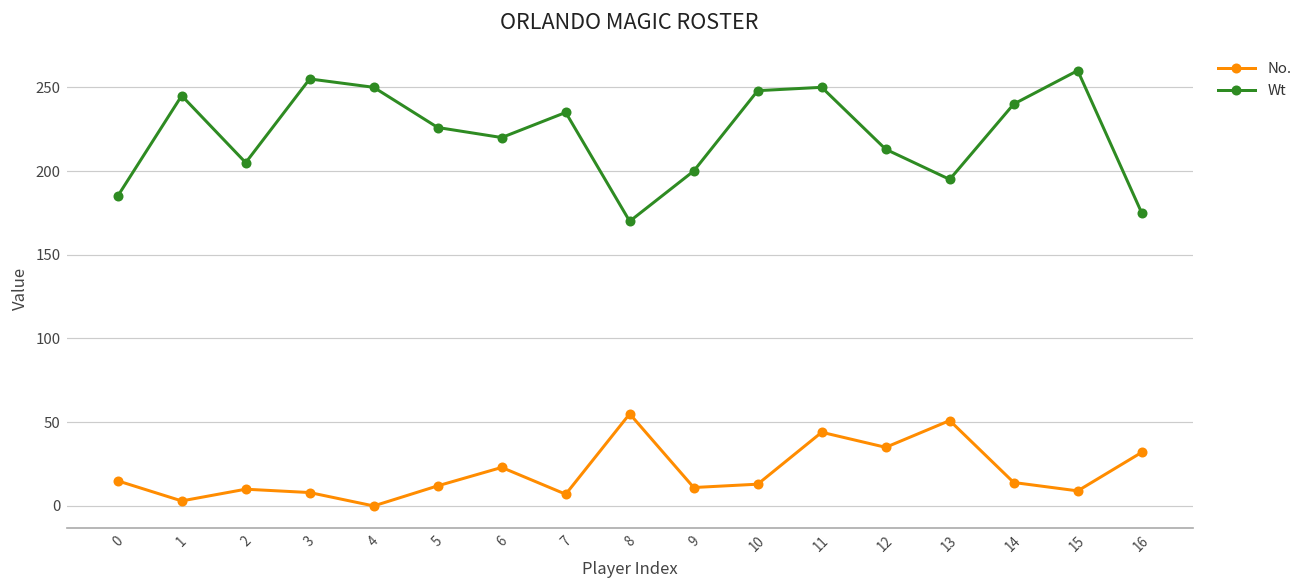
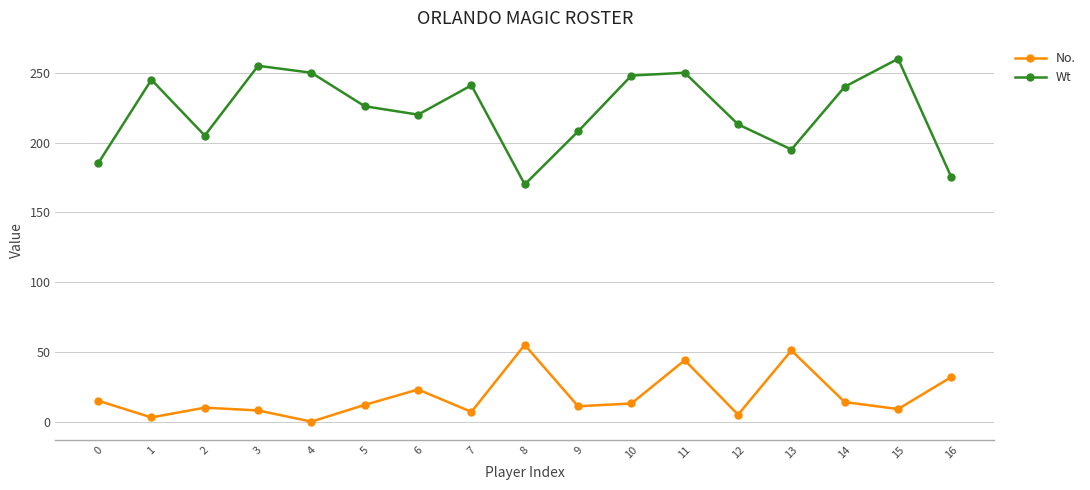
  {
    "No.": {
      "0": 15,
      "1": 3,
      "2": 10,
      "3": 8,
      "4": 0,
      "5": 12,
      "6": 23,
      "7": 7,
      "8": 55,
      "9": 11,
      "10": 13,
      "11": 44,
-     "12": 35,
+     "12": 5,
      "13": 51,
      "14": 14,
      "15": 9,
      "16": 32
    },
    "Wt": {
      "0": 185,
      "1": 245,
      "2": 205,
      "3": 255,
      "4": 250,
      "5": 226,
      "6": 220,
-     "7": 235,
+     "7": 241,
      "8": 170,
-     "9": 200,
+     "9": 208,
      "10": 248,
      "11": 250,
      "12": 213,
      "13": 195,
      "14": 240,
      "15": 260,
      "16": 175
    }
  }
